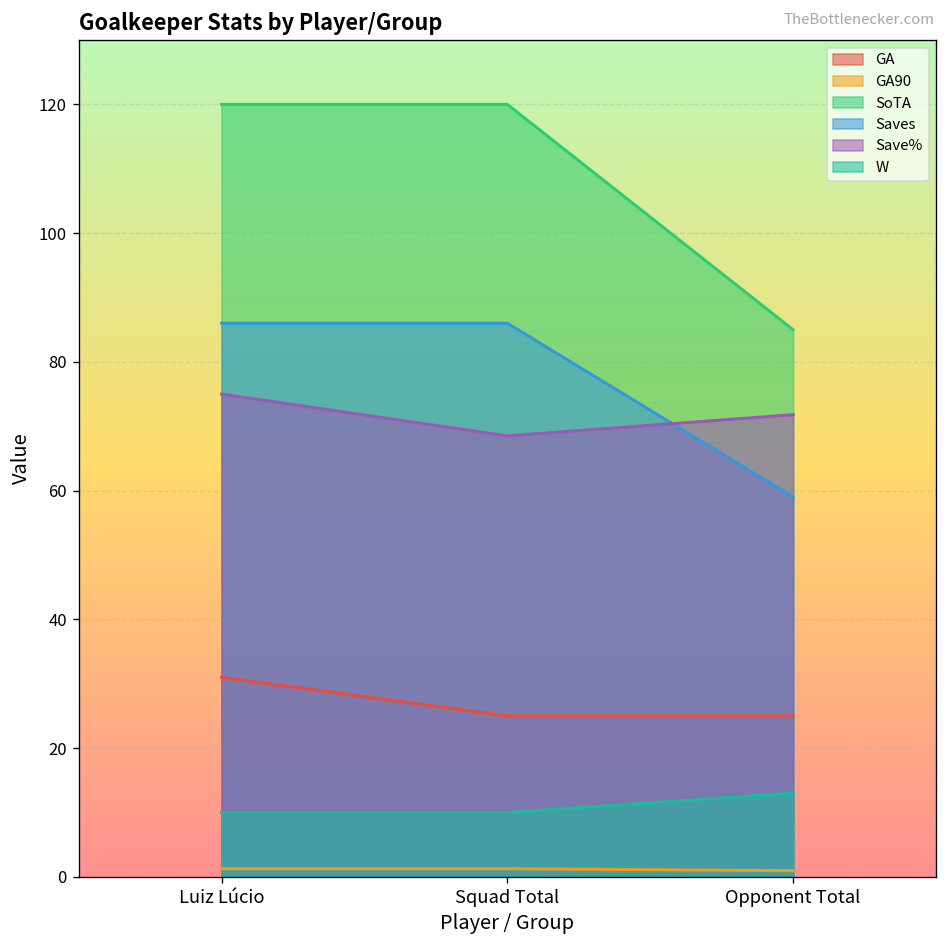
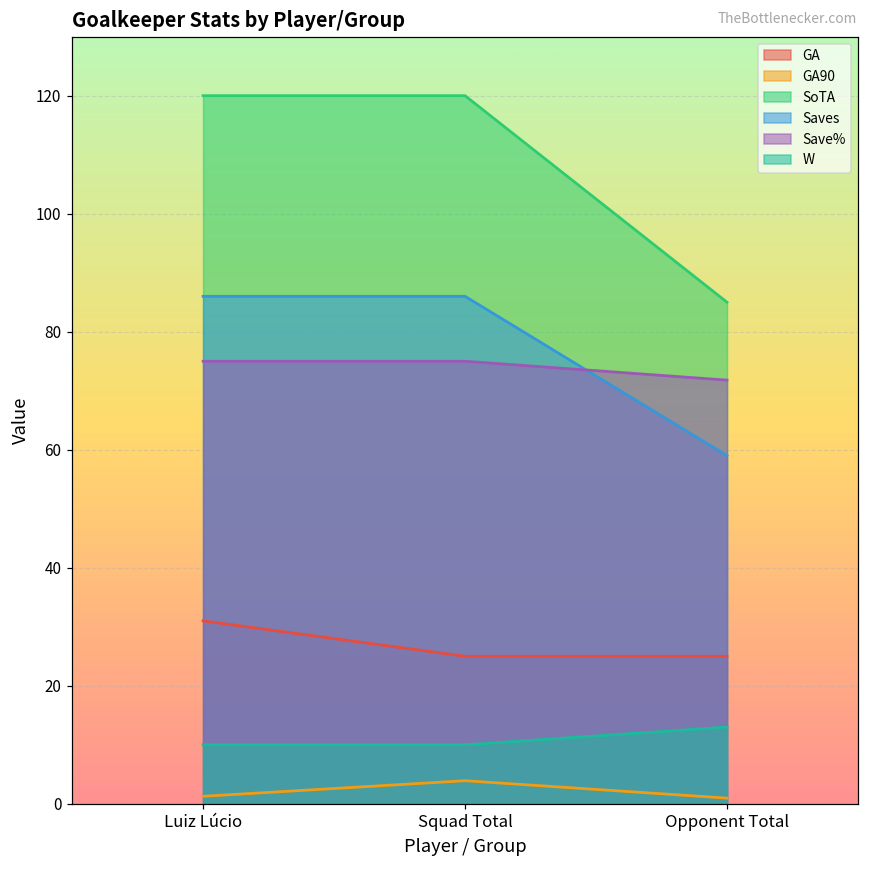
  {
    "GA": {
      "Luiz Lúcio": 31,
      "Squad Total": 25,
      "Opponent Total": 25
    },
    "GA90": {
      "Luiz Lúcio": 1,
-     "Squad Total": 1,
+     "Squad Total": 4,
      "Opponent Total": 1
    },
    "Saves": {
      "Luiz Lúcio": 86,
      "Squad Total": 86,
      "Opponent Total": 59
    },
    "Save%": {
      "Luiz Lúcio": 75,
-     "Squad Total": 69,
+     "Squad Total": 75,
      "Opponent Total": 72
    }
  }
